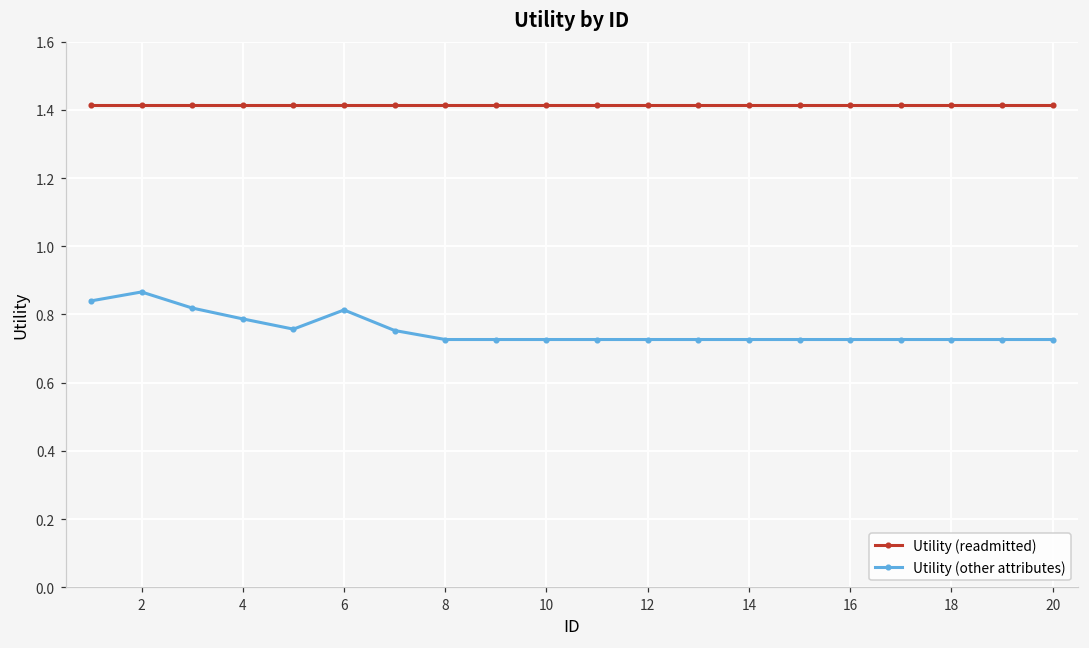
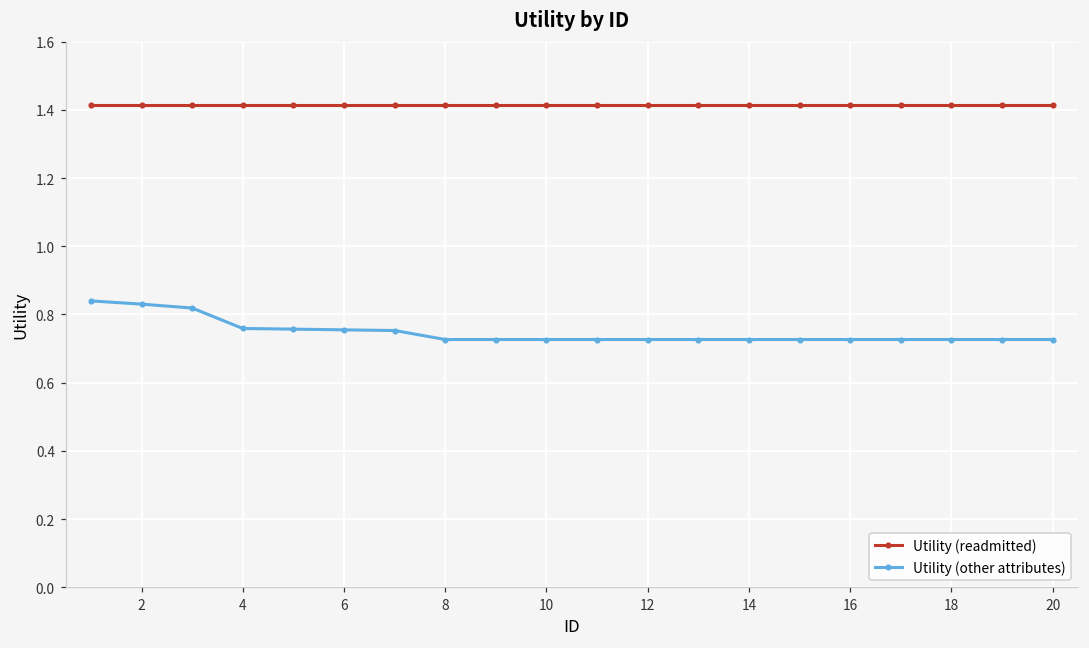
  {
    "Utility (readmitted)": {
      "2": 1.41,
      "4": 1.41,
      "6": 1.41,
      "8": 1.41,
      "10": 1.41,
      "12": 1.41,
      "14": 1.41,
      "16": 1.41,
      "18": 1.41,
      "20": 1.41
    },
    "Utility (other attributes)": {
-     "2": 0.87,
-     "4": 0.79,
-     "6": 0.81,
+     "2": 0.83,
+     "4": 0.76,
+     "6": 0.75,
      "8": 0.73,
      "10": 0.73,
      "12": 0.73,
      "14": 0.73,
      "16": 0.73,
      "18": 0.73,
      "20": 0.73
    }
  }
